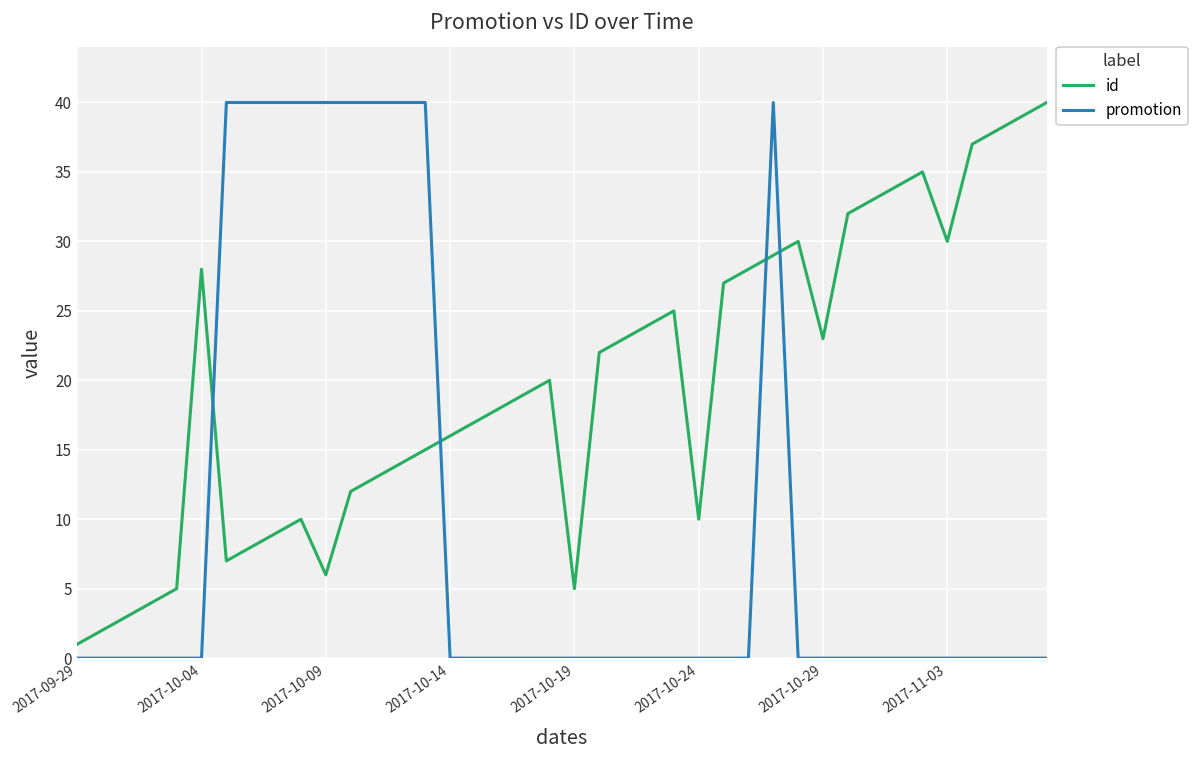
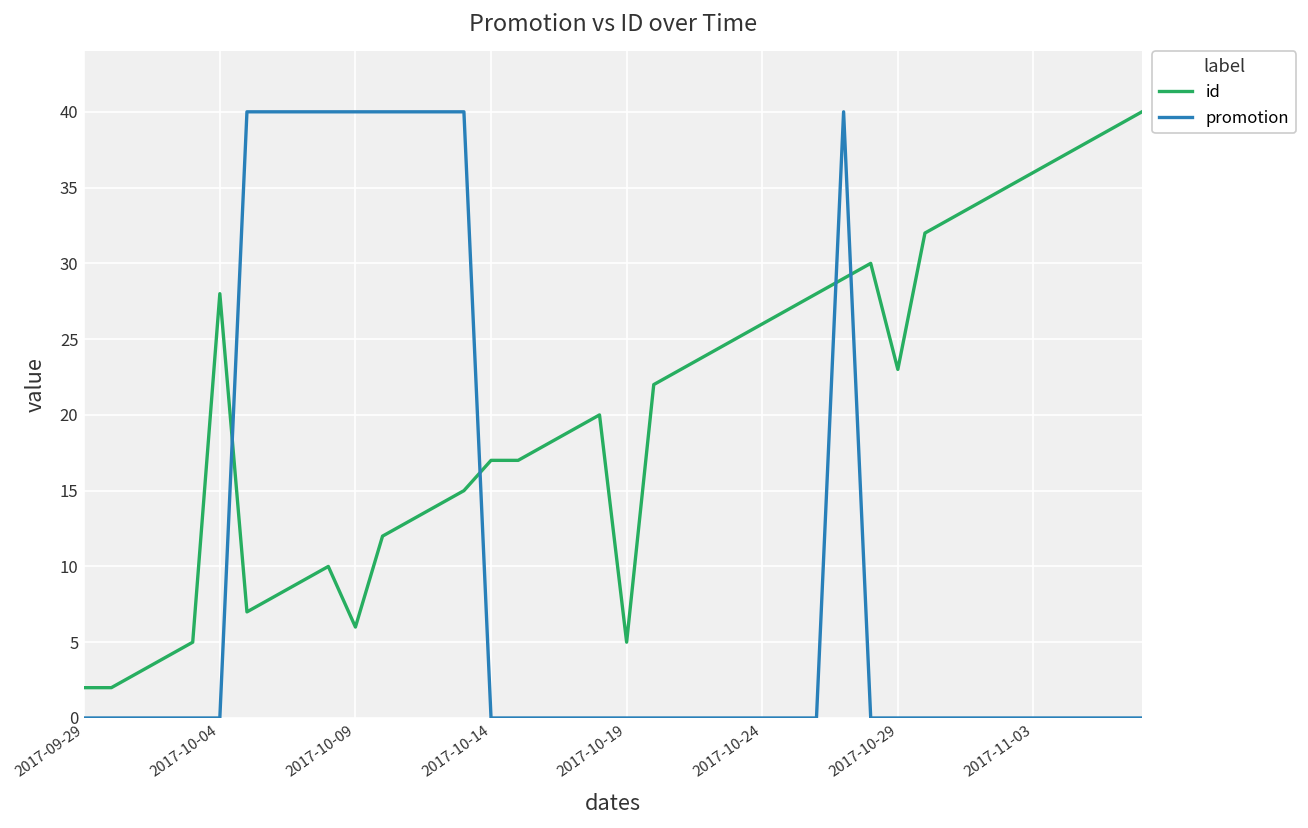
  {
    "id": {
-     "2017-09-29": 1,
+     "2017-09-29": 2,
      "2017-10-04": 28,
      "2017-10-09": 6,
-     "2017-10-14": 16,
+     "2017-10-14": 17,
      "2017-10-19": 5,
-     "2017-10-24": 10,
+     "2017-10-24": 26,
      "2017-10-29": 23,
-     "2017-11-03": 30
+     "2017-11-03": 36
    },
    "promotion": {
      "2017-09-29": 0,
      "2017-10-04": 0,
      "2017-10-09": 40,
      "2017-10-14": 0,
      "2017-10-19": 0,
      "2017-10-24": 0,
      "2017-10-29": 0,
      "2017-11-03": 0
    }
  }
